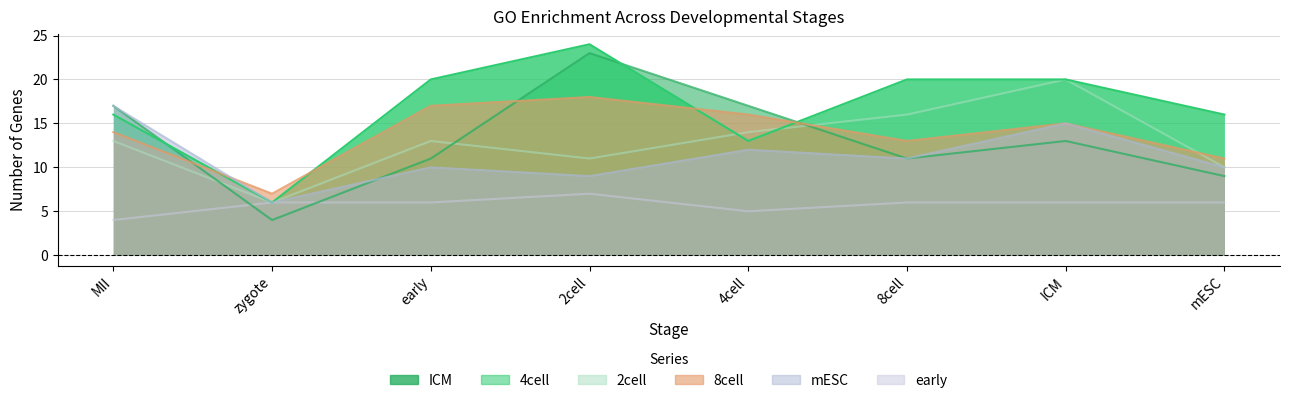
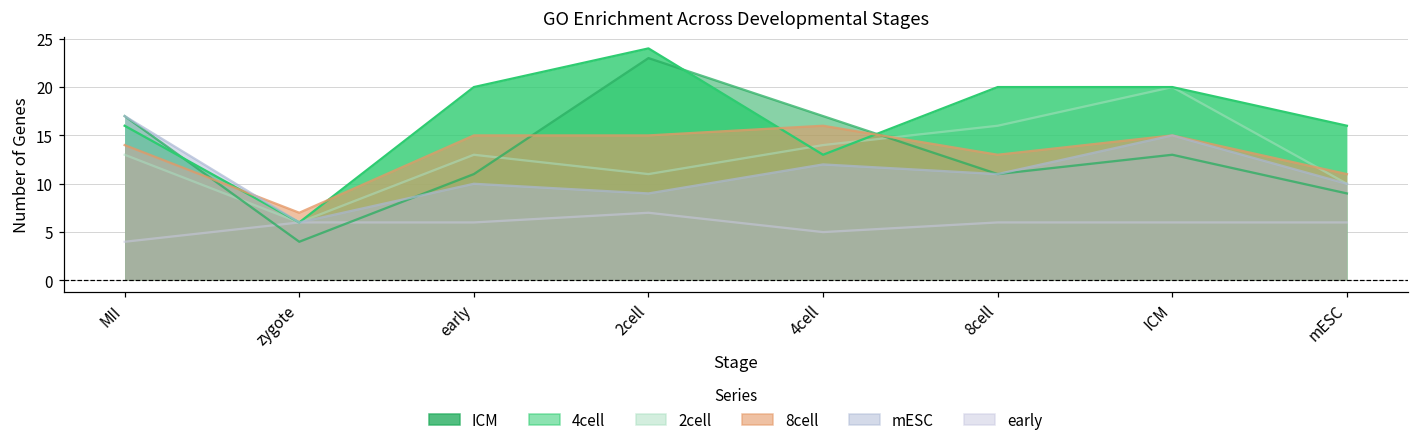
  {
    "8cell": {
      "MII": 14,
      "zygote": 7,
-     "early": 17,
-     "2cell": 18,
+     "early": 15,
+     "2cell": 15,
      "4cell": 16,
      "8cell": 13,
      "mESC": 11
    }
  }
